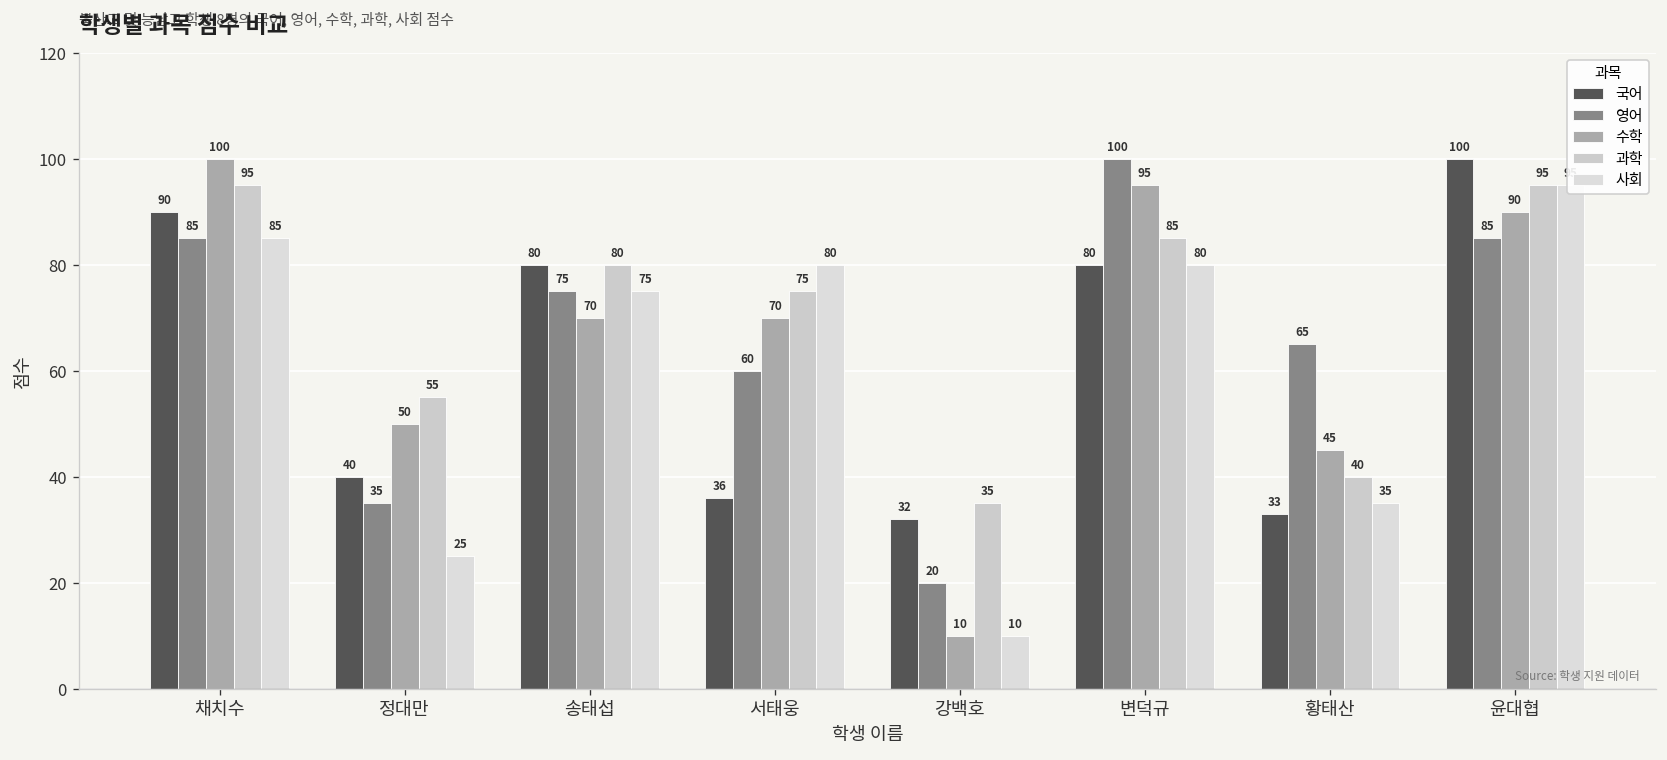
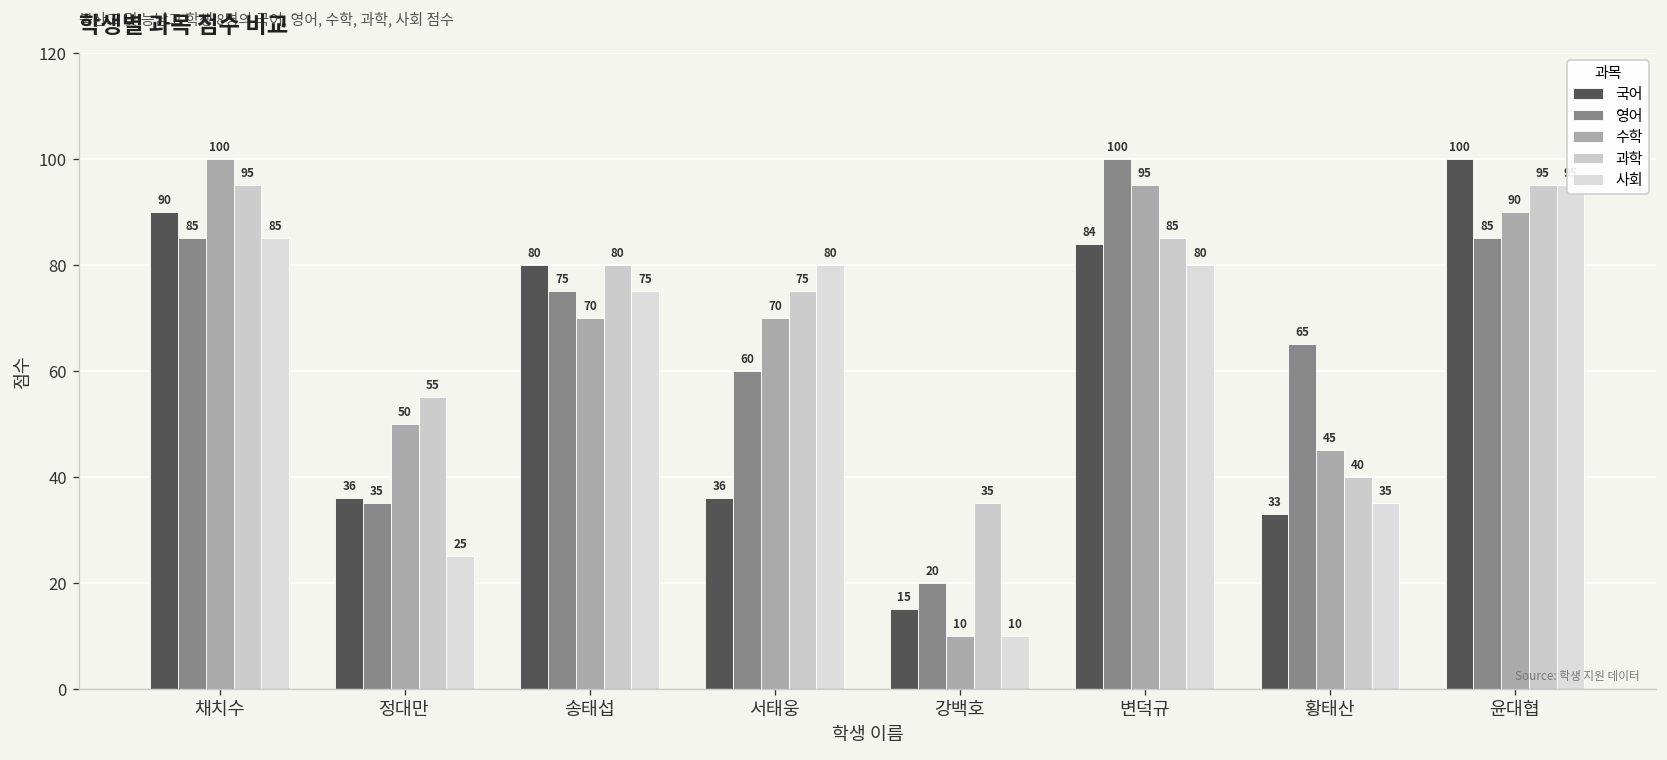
  {
    "국어": {
      "채치수": 90,
-     "정대만": 40,
+     "정대만": 36,
      "송태섭": 80,
      "서태웅": 36,
-     "강백호": 32,
-     "변덕규": 80,
+     "강백호": 15,
+     "변덕규": 84,
      "황태산": 33,
      "윤대협": 100
    }
  }
